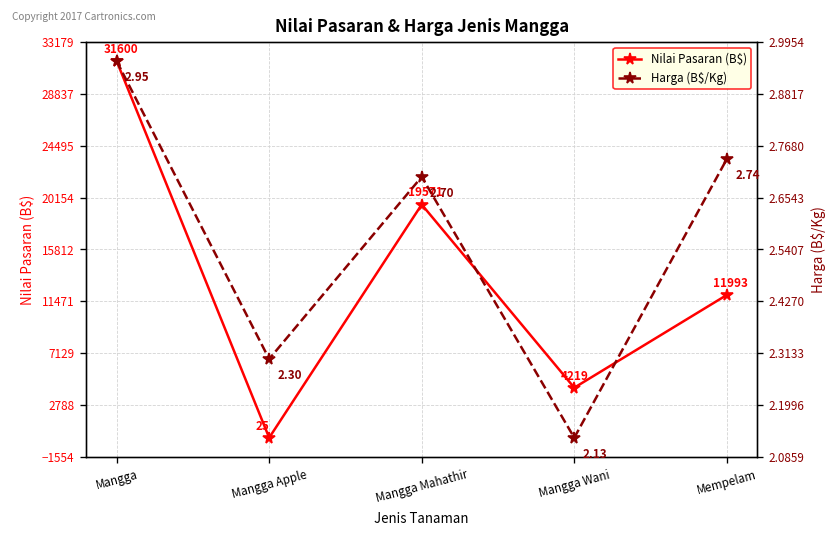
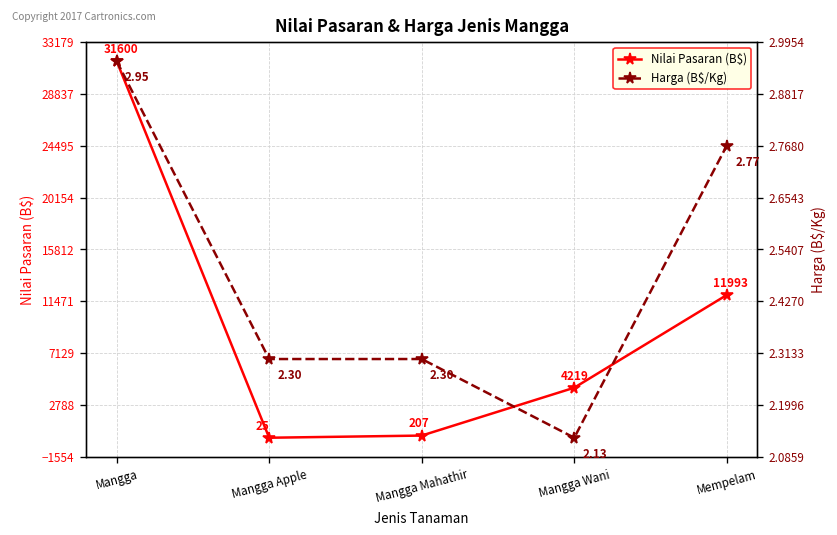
  {
    "Nilai Pasaran (B$)": {
      "Mangga": 31600,
      "Mangga Apple": 25,
-     "Mangga Mahathir": 19571,
+     "Mangga Mahathir": 207,
      "Mangga Wani": 4219,
      "Mempelam": 11993
    },
    "Harga (B$/Kg)": {
      "Mangga": 2.95,
      "Mangga Apple": 2.30,
-     "Mangga Mahathir": 2.70,
+     "Mangga Mahathir": 2.30,
      "Mangga Wani": 2.13,
-     "Mempelam": 2.74
+     "Mempelam": 2.77
    }
  }
